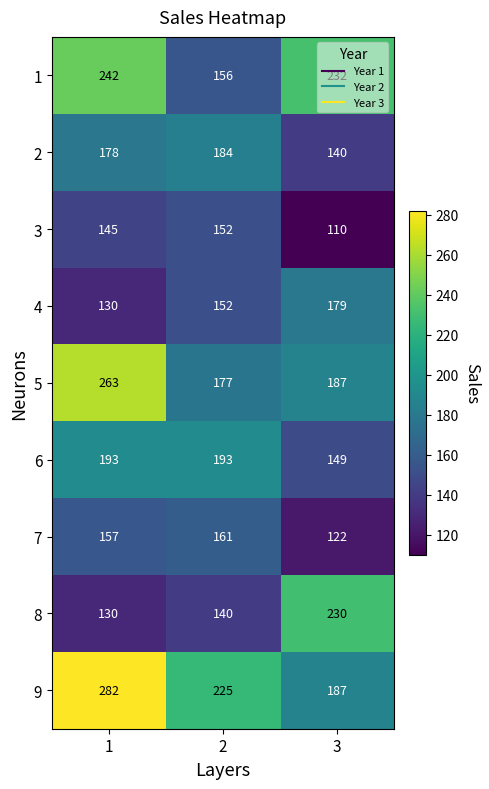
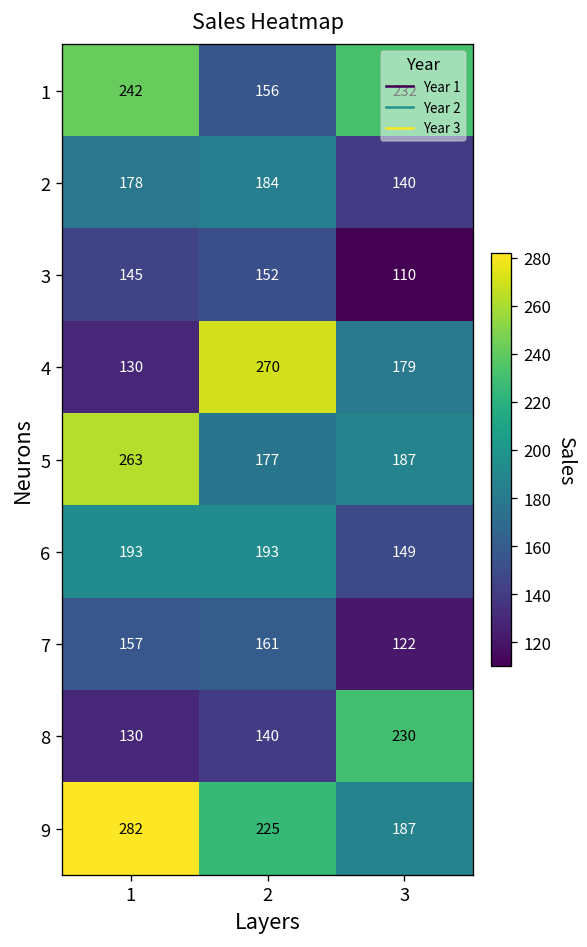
  {
    "1": {
      "1": 242,
      "2": 156
    },
    "2": {
      "1": 178,
      "2": 184,
      "3": 140
    },
    "3": {
      "1": 145,
      "2": 152,
      "3": 110
    },
    "4": {
      "1": 130,
-     "2": 152,
+     "2": 270,
      "3": 179
    },
    "5": {
      "1": 263,
      "2": 177,
      "3": 187
    },
    "6": {
      "1": 193,
      "2": 193,
      "3": 149
    },
    "7": {
      "1": 157,
      "2": 161,
      "3": 122
    },
    "8": {
      "1": 130,
      "2": 140,
      "3": 230
    },
    "9": {
      "1": 282,
      "2": 225,
      "3": 187
    }
  }
